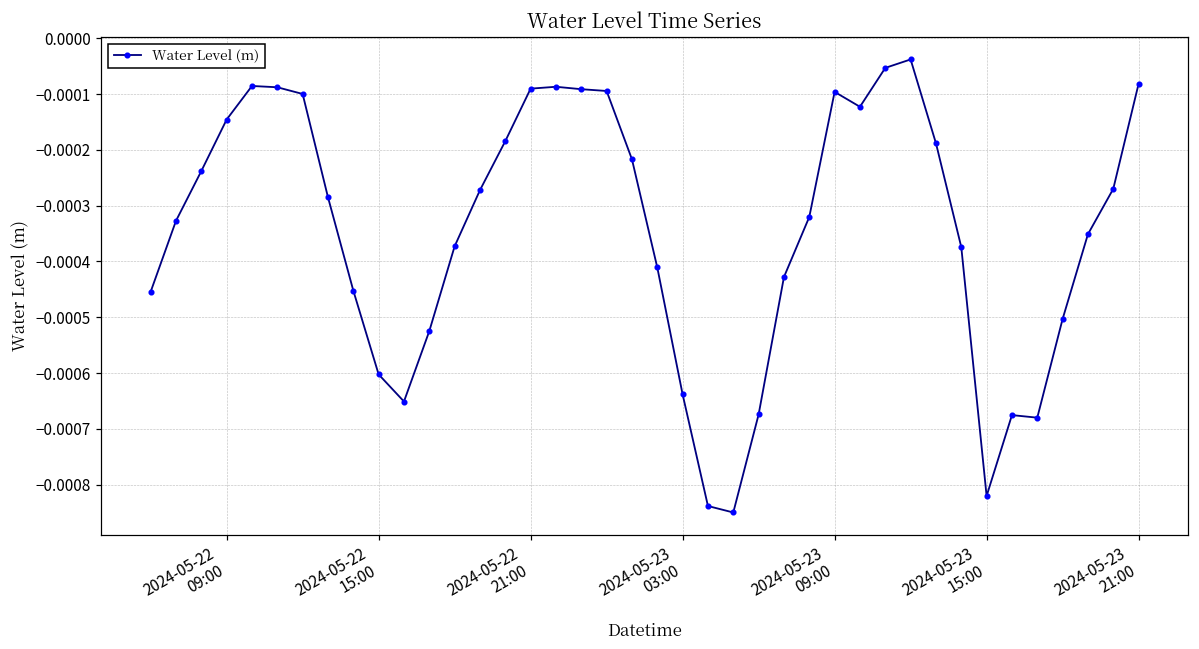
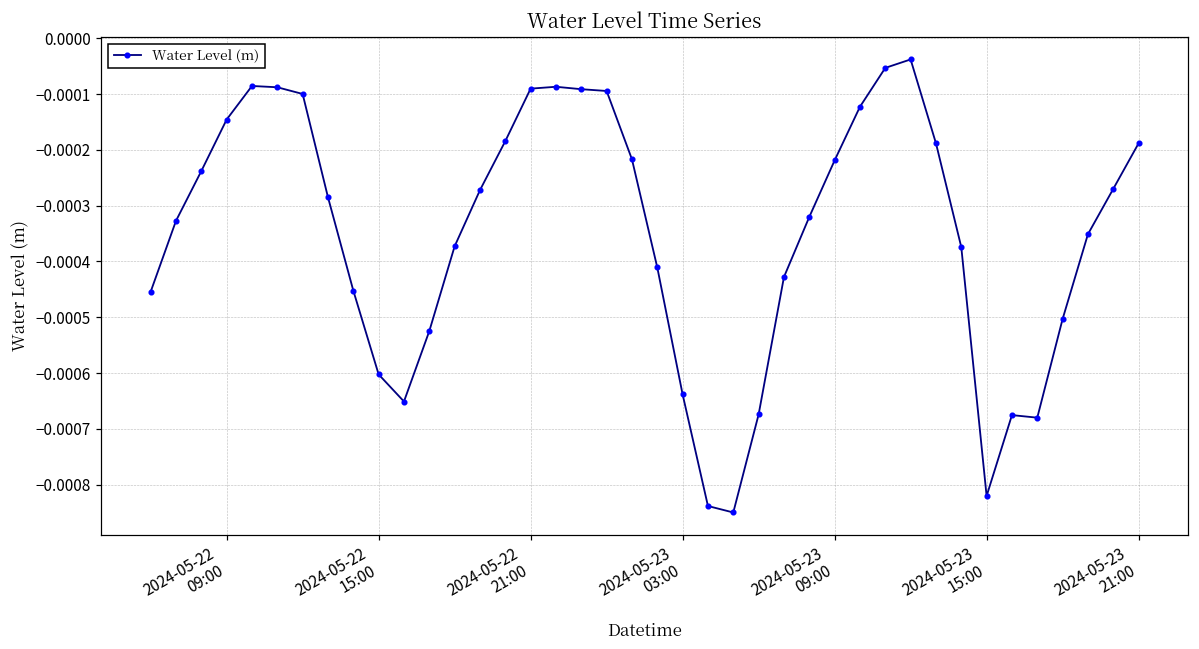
  {
    "2024-05-22 09:00": -0.00015,
    "2024-05-22 15:00": -0.00060,
    "2024-05-22 21:00": -0.00009,
    "2024-05-23 03:00": -0.00064,
-   "2024-05-23 09:00": -0.00010,
+   "2024-05-23 09:00": -0.00022,
    "2024-05-23 15:00": -0.00082,
-   "2024-05-23 21:00": -0.00008
+   "2024-05-23 21:00": -0.00019
  }
